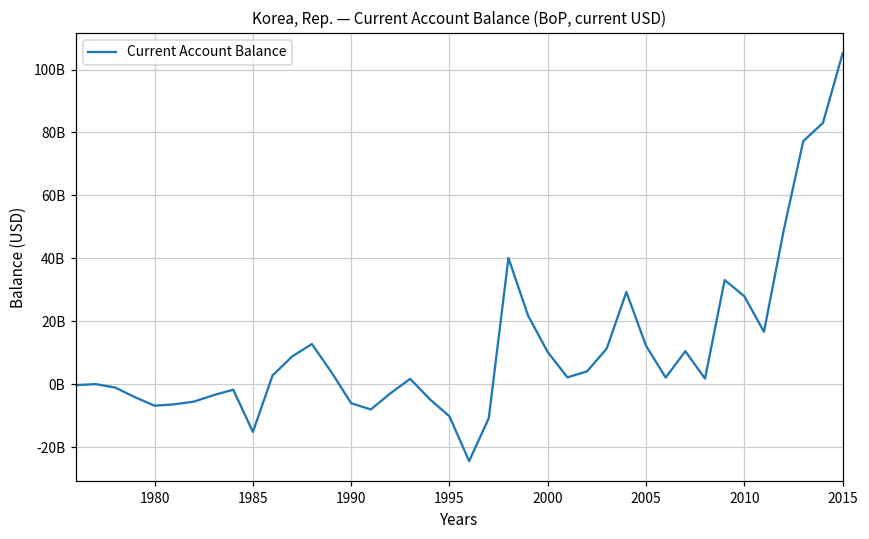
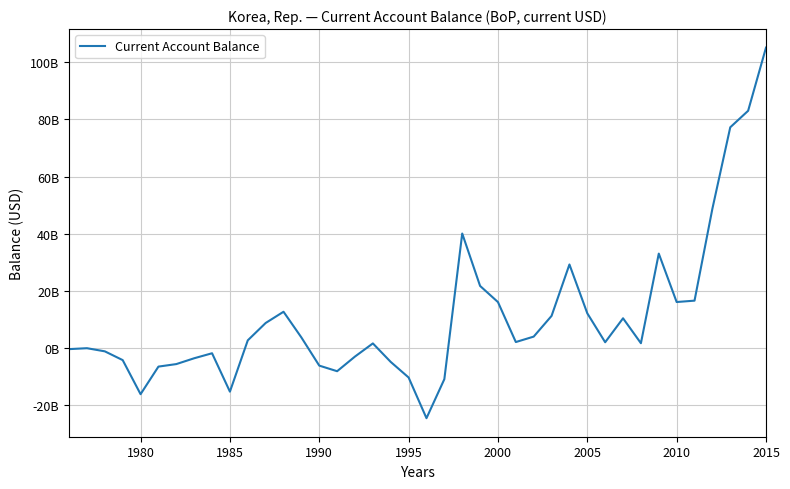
  {
-   "1980": -7000000000,
+   "1980": -16000000000,
    "1985": -15000000000,
    "1990": -6000000000,
    "1995": -10000000000,
-   "2000": 10000000000,
+   "2000": 16000000000,
    "2005": 12000000000,
-   "2010": 28000000000,
+   "2010": 16000000000,
    "2015": 105000000000
  }
